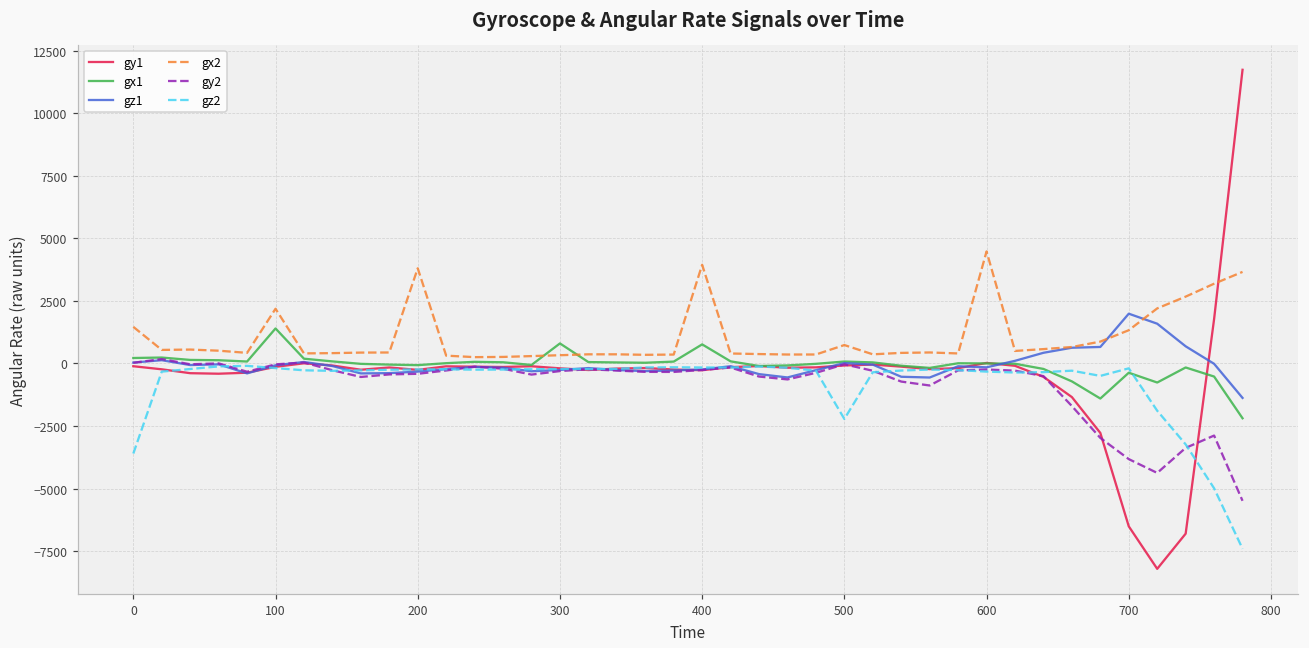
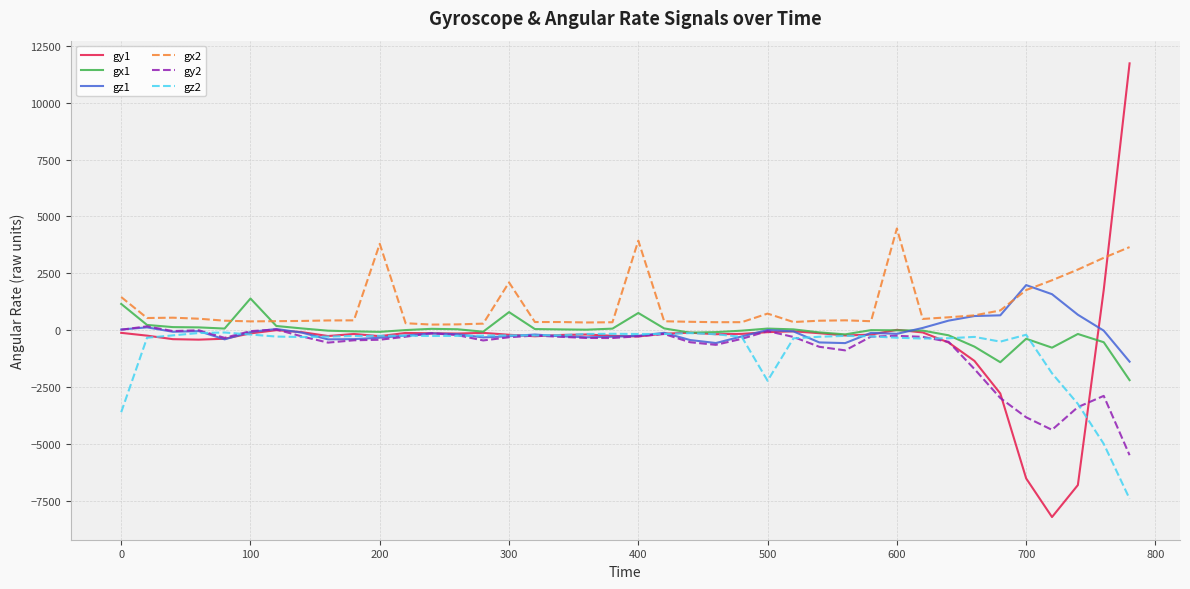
  {
    "gy1": {
      "0": -100,
      "700": -6500
    },
    "gx1": {
-     "0": 200,
+     "0": 1200,
      "100": 1400,
      "200": -100,
      "300": 800,
      "400": 800,
      "700": -400
    },
    "gz1": {
      "700": 2000
    },
    "gx2": {
      "0": 1500,
-     "100": 2200,
+     "100": 400,
      "200": 3800,
-     "300": 300,
+     "300": 2100,
      "400": 3900,
      "500": 700,
      "600": 4500,
-     "700": 1300
+     "700": 1800
    },
    "gy2": {
      "700": -3800
    },
    "gz2": {
      "0": -3600,
      "500": -2200,
      "700": -200
    }
  }
